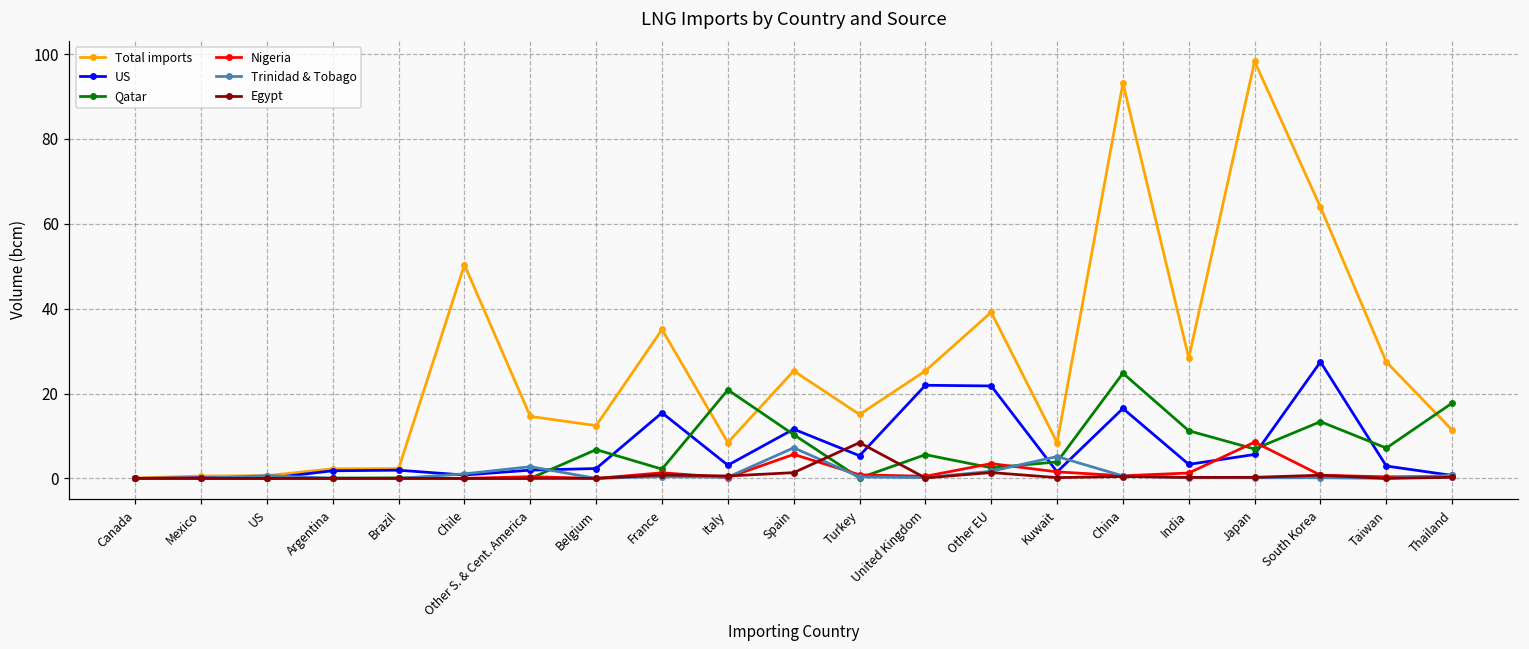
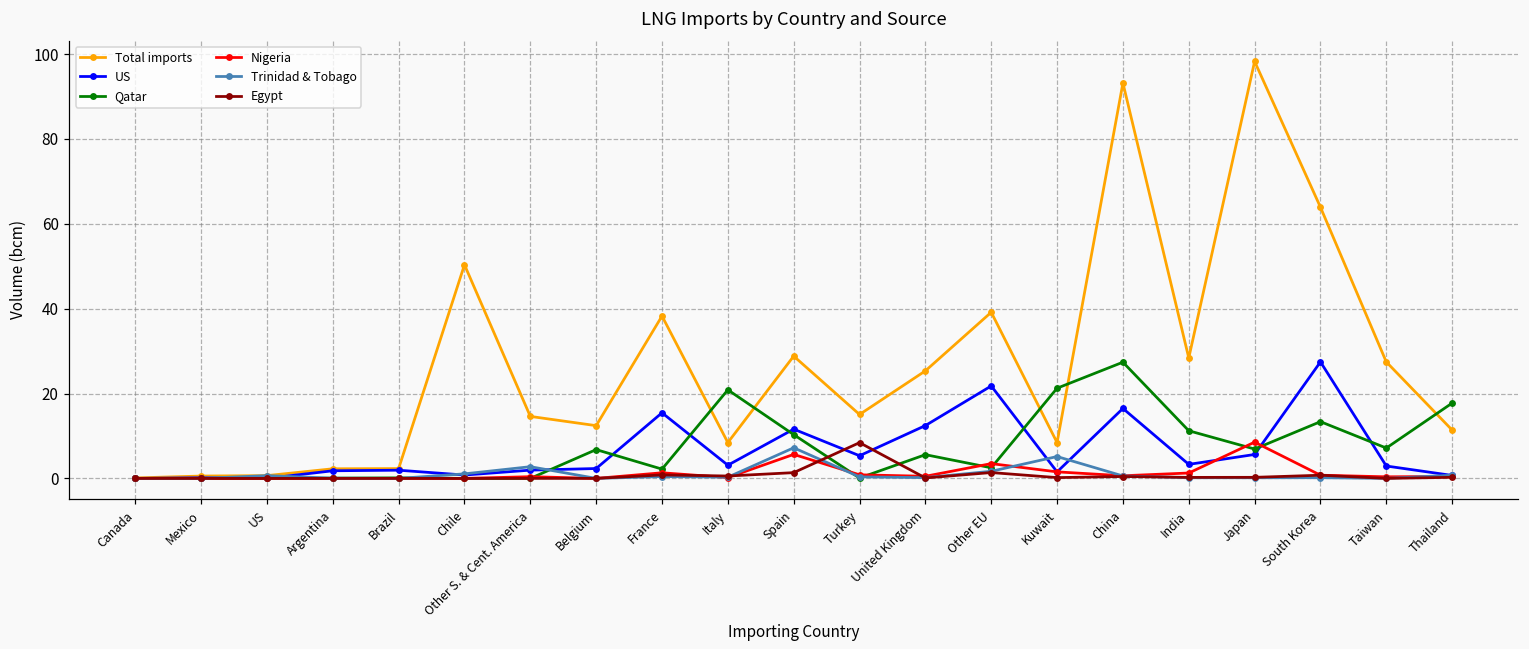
  {
    "Total imports": {
      "Chile": 50,
      "Other S. & Cent. America": 15,
      "Belgium": 12,
-     "France": 35,
+     "France": 38,
      "Italy": 8,
-     "Spain": 25,
+     "Spain": 29,
      "Turkey": 15,
      "United Kingdom": 25,
      "Other EU": 39,
      "Kuwait": 8,
      "China": 93,
      "India": 28,
      "Japan": 98,
      "South Korea": 64,
      "Taiwan": 27,
      "Thailand": 11
    },
    "US": {
      "Other S. & Cent. America": 2,
      "Belgium": 2,
      "France": 15,
      "Italy": 3,
      "Spain": 12,
      "Turkey": 5,
-     "United Kingdom": 22,
+     "United Kingdom": 12,
      "Other EU": 22,
      "China": 16,
      "India": 3,
      "Japan": 6,
      "South Korea": 27,
      "Taiwan": 3
    },
    "Qatar": {
      "Belgium": 7,
      "France": 2,
      "Italy": 21,
      "Spain": 10,
      "United Kingdom": 6,
      "Other EU": 3,
-     "Kuwait": 4,
-     "China": 25,
+     "Kuwait": 21,
+     "China": 27,
      "India": 11,
      "Japan": 7,
      "South Korea": 13,
      "Taiwan": 7,
      "Thailand": 18
    },
    "Nigeria": {
      "Spain": 6,
      "Other EU": 3,
      "India": 1,
      "Japan": 9
    },
    "Trinidad & Tobago": {
      "Other S. & Cent. America": 3,
      "Spain": 7,
      "Kuwait": 5
    },
    "Egypt": {
      "Spain": 1,
      "Turkey": 8,
      "Kuwait": 0
    }
  }
